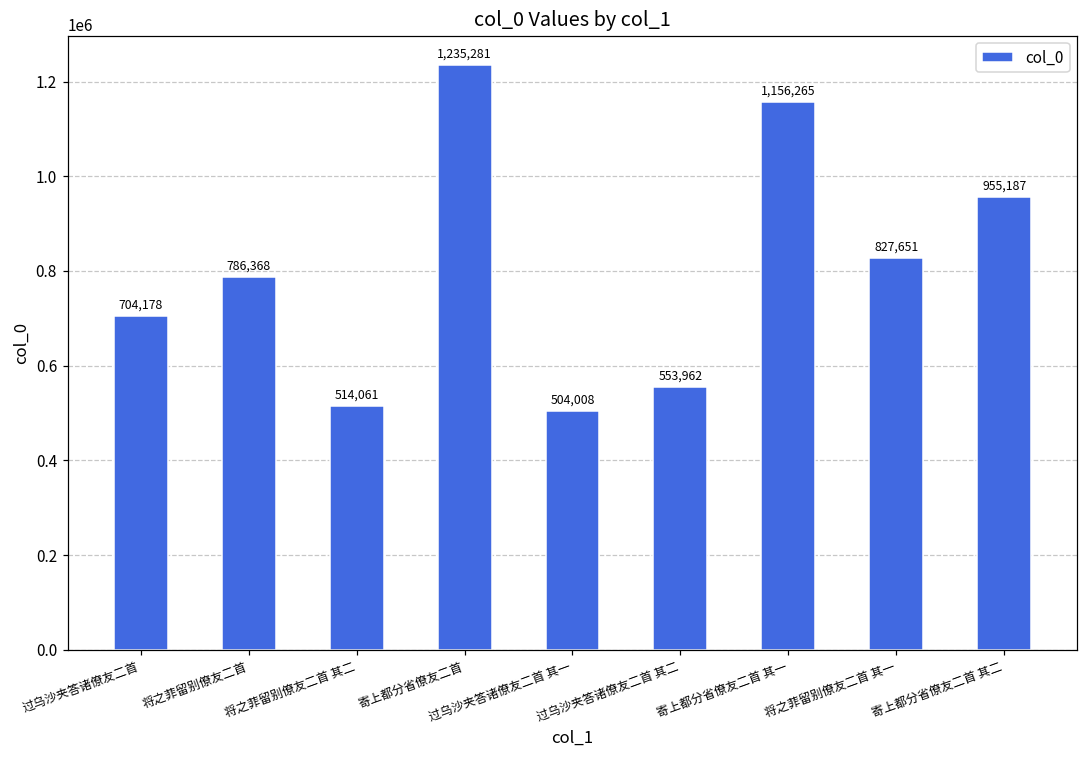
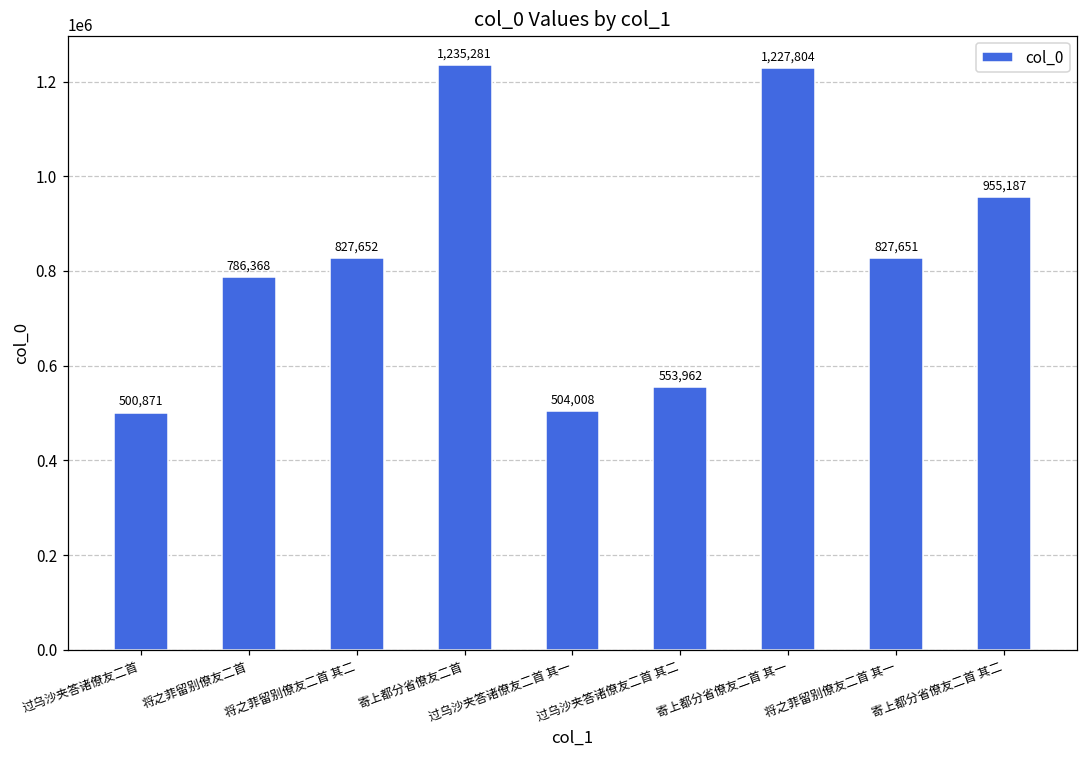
  {
-   "过乌沙夹答诸僚友二首": "704,178",
+   "过乌沙夹答诸僚友二首": "500,871",
    "将之菲留别僚友二首": "786,368",
-   "将之菲留别僚友二首 其二": "514,061",
+   "将之菲留别僚友二首 其二": "827,652",
    "寄上都分省僚友二首": "1,235,281",
    "过乌沙夹答诸僚友二首 其一": "504,008",
    "过乌沙夹答诸僚友二首 其二": "553,962",
-   "寄上都分省僚友二首 其一": "1,156,265",
+   "寄上都分省僚友二首 其一": "1,227,804",
    "将之菲留别僚友二首 其一": "827,651",
    "寄上都分省僚友二首 其二": "955,187"
  }
